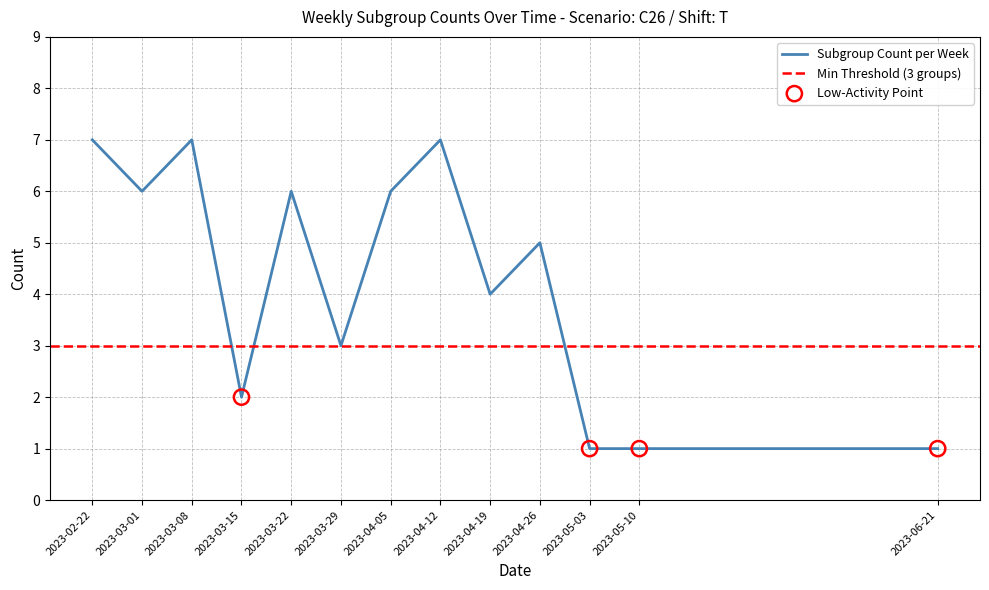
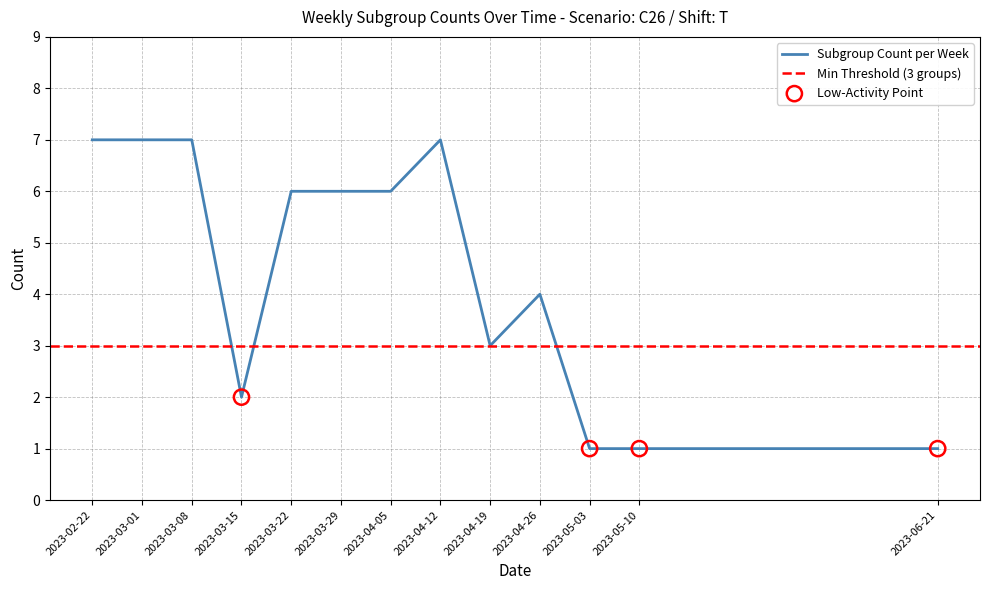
  {
    "Subgroup Count per Week": {
      "2023-02-22": 7,
-     "2023-03-01": 6,
+     "2023-03-01": 7,
      "2023-03-08": 7,
      "2023-03-22": 6,
-     "2023-03-29": 3,
+     "2023-03-29": 6,
      "2023-04-05": 6,
      "2023-04-12": 7,
-     "2023-04-19": 4,
-     "2023-04-26": 5
+     "2023-04-19": 3,
+     "2023-04-26": 4
    }
  }
